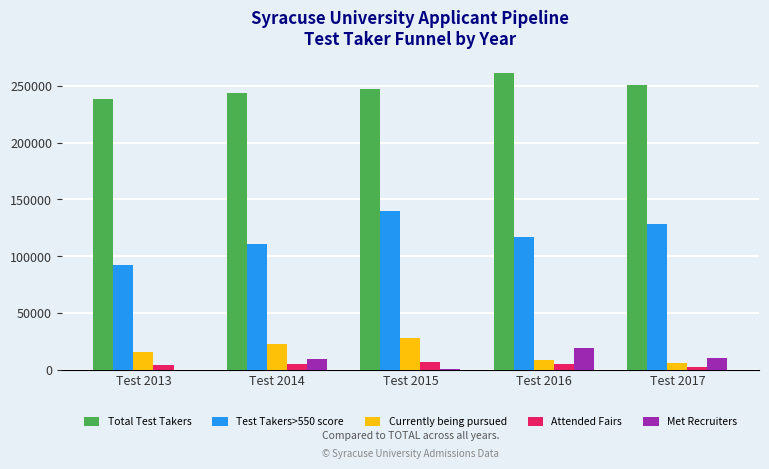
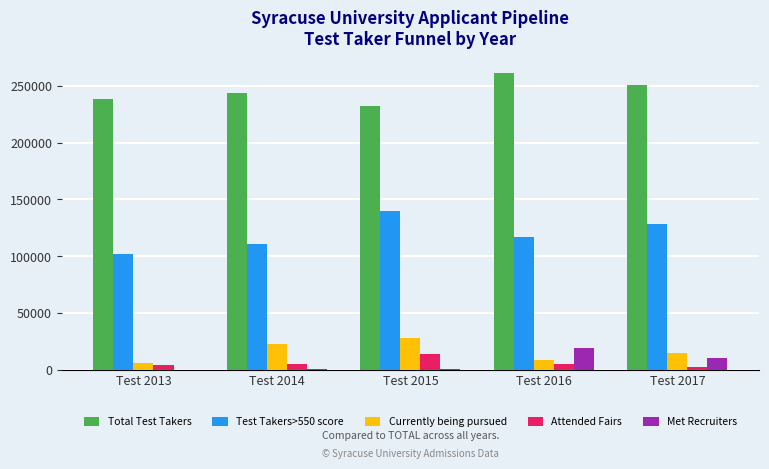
  {
    "Total Test Takers": {
      "Test 2013": 238000,
      "Test 2014": 244000,
-     "Test 2015": 247000,
+     "Test 2015": 232000,
      "Test 2016": 261000,
      "Test 2017": 251000
    },
    "Test Takers>550 score": {
-     "Test 2013": 92000,
+     "Test 2013": 102000,
      "Test 2014": 111000,
      "Test 2015": 140000,
      "Test 2016": 117000,
      "Test 2017": 128000
    },
    "Currently being pursued": {
-     "Test 2013": 15000,
+     "Test 2013": 6000,
      "Test 2014": 23000,
      "Test 2015": 28000,
      "Test 2016": 9000,
-     "Test 2017": 6000
+     "Test 2017": 15000
    },
    "Attended Fairs": {
      "Test 2013": 4000,
      "Test 2014": 5000,
-     "Test 2015": 7000,
+     "Test 2015": 14000,
      "Test 2016": 5000,
      "Test 2017": 2000
    },
    "Met Recruiters": {
-     "Test 2014": 9000,
+     "Test 2014": 0,
      "Test 2016": 19000,
      "Test 2017": 10000
    }
  }
